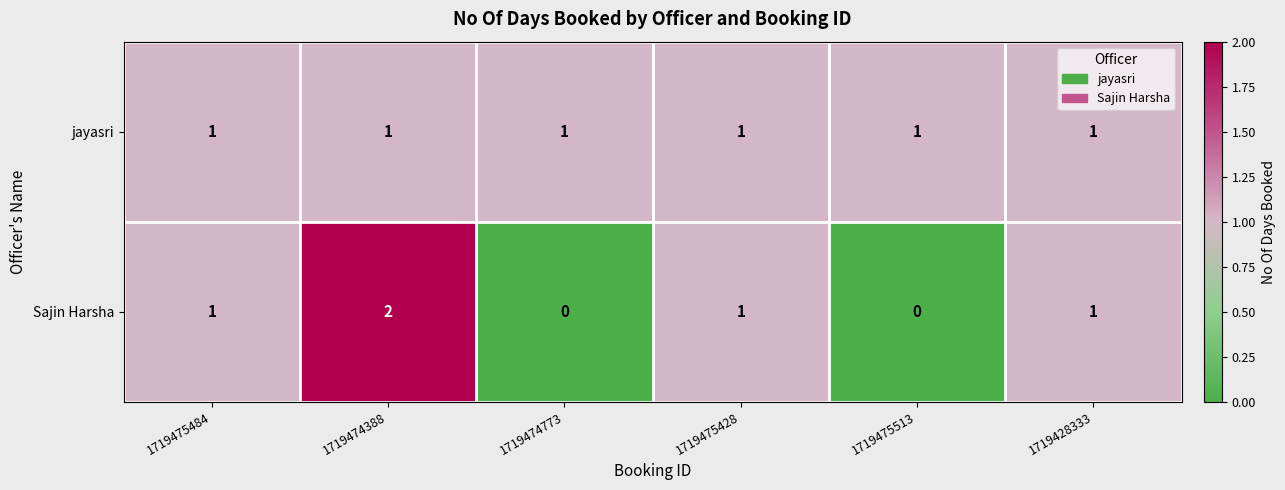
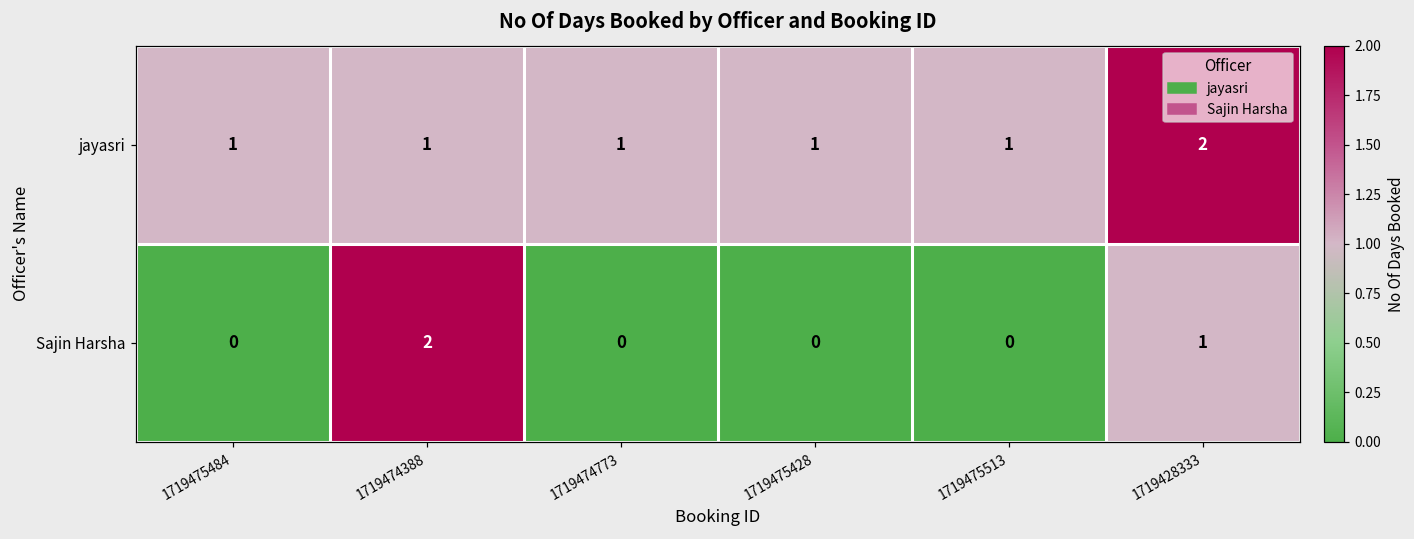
  {
    "jayasri": {
      "1719475484": 1,
      "1719474388": 1,
      "1719474773": 1,
      "1719475428": 1,
      "1719475513": 1,
-     "1719428333": 1
+     "1719428333": 2
    },
    "Sajin Harsha": {
-     "1719475484": 1,
+     "1719475484": 0,
      "1719474388": 2,
      "1719474773": 0,
-     "1719475428": 1,
+     "1719475428": 0,
      "1719475513": 0,
      "1719428333": 1
    }
  }
